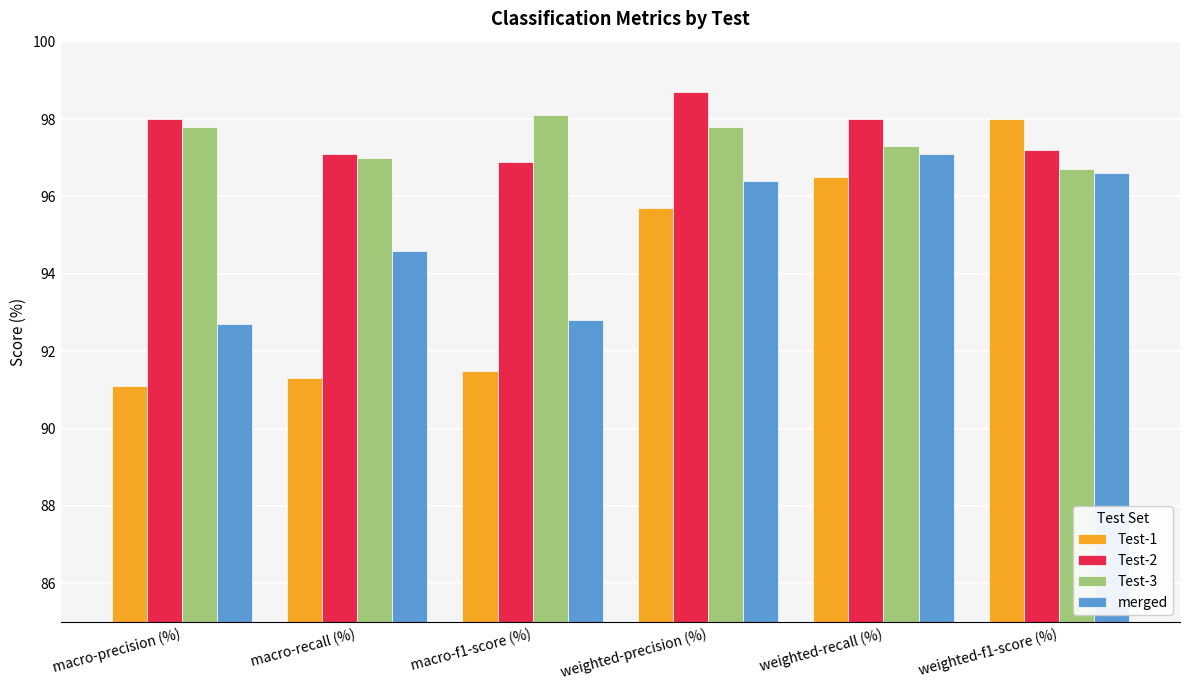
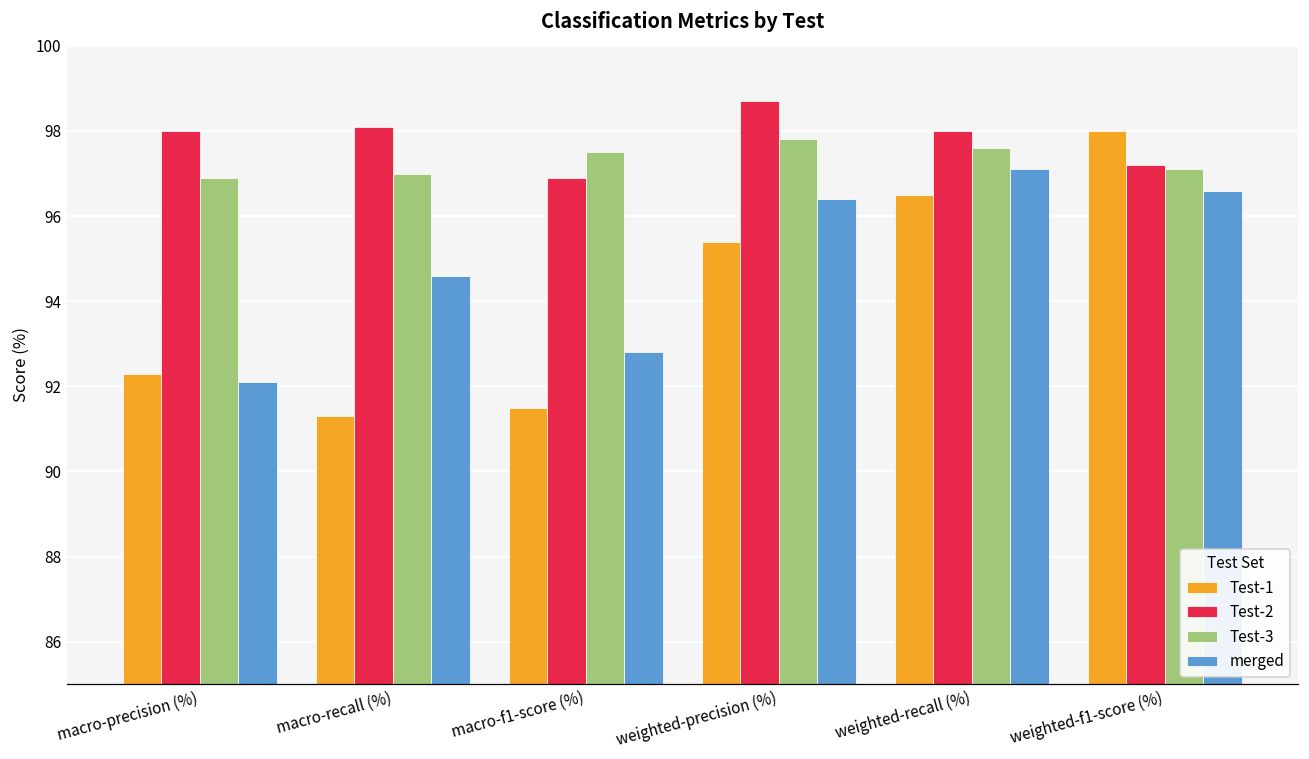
  {
    "Test-1": {
-     "macro-precision (%)": 91.1,
+     "macro-precision (%)": 92.3,
      "macro-recall (%)": 91.3,
      "macro-f1-score (%)": 91.5,
-     "weighted-precision (%)": 95.7,
+     "weighted-precision (%)": 95.4,
      "weighted-recall (%)": 96.5,
      "weighted-f1-score (%)": 98.0
    },
    "Test-2": {
      "macro-precision (%)": 98.0,
-     "macro-recall (%)": 97.1,
+     "macro-recall (%)": 98.1,
      "macro-f1-score (%)": 96.9,
      "weighted-precision (%)": 98.7,
      "weighted-recall (%)": 98.0,
      "weighted-f1-score (%)": 97.2
    },
    "Test-3": {
-     "macro-precision (%)": 97.8,
+     "macro-precision (%)": 96.9,
      "macro-recall (%)": 97.0,
-     "macro-f1-score (%)": 98.1,
+     "macro-f1-score (%)": 97.5,
      "weighted-precision (%)": 97.8,
-     "weighted-recall (%)": 97.3,
-     "weighted-f1-score (%)": 96.7
+     "weighted-recall (%)": 97.6,
+     "weighted-f1-score (%)": 97.1
    },
    "merged": {
-     "macro-precision (%)": 92.7,
+     "macro-precision (%)": 92.1,
      "macro-recall (%)": 94.6,
      "macro-f1-score (%)": 92.8,
      "weighted-precision (%)": 96.4,
      "weighted-recall (%)": 97.1,
      "weighted-f1-score (%)": 96.6
    }
  }
